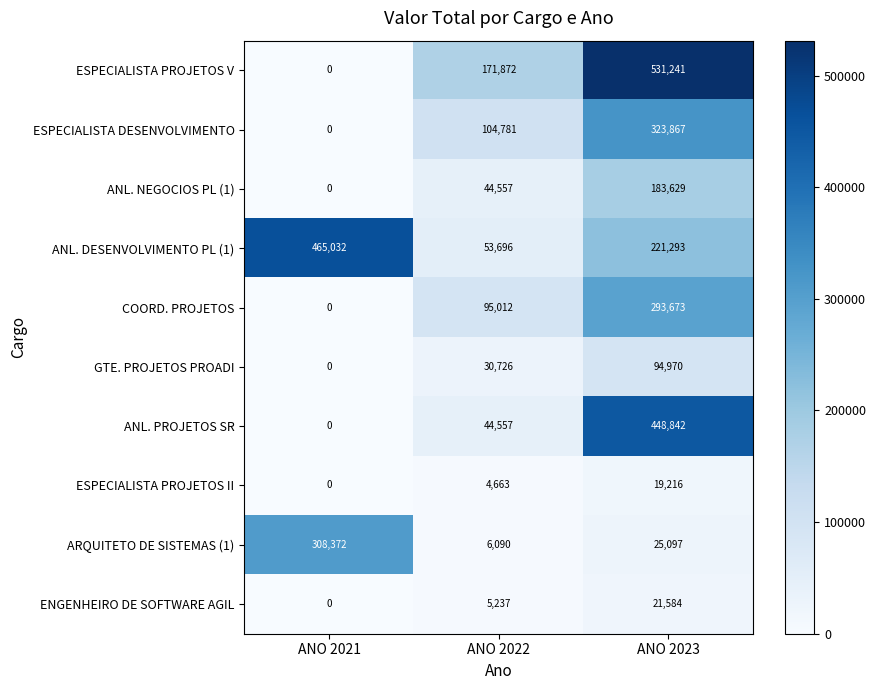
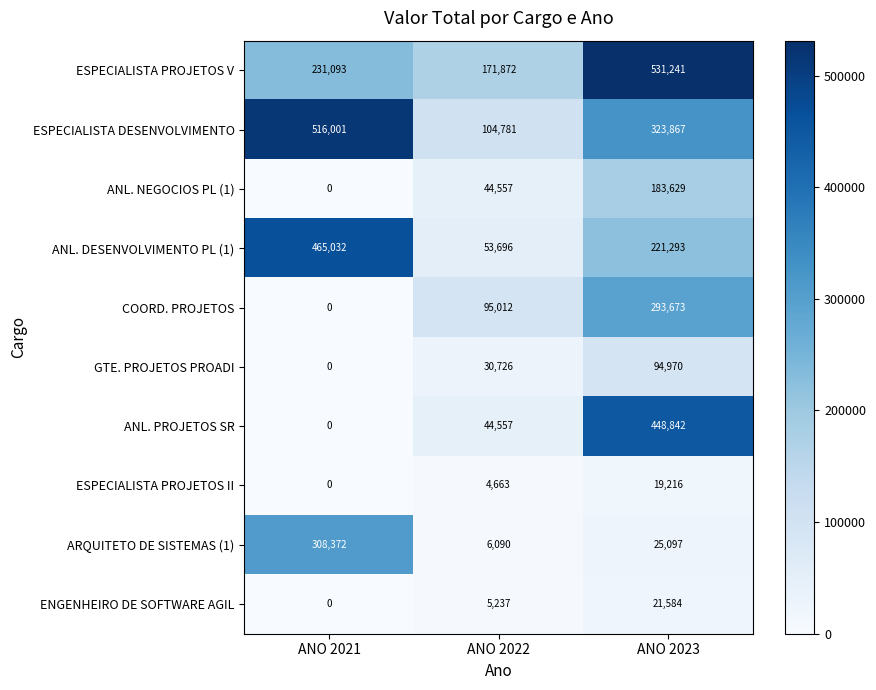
  {
    "ESPECIALISTA PROJETOS V": {
-     "ANO 2021": "0",
+     "ANO 2021": "231,093",
      "ANO 2022": "171,872",
      "ANO 2023": "531,241"
    },
    "ESPECIALISTA DESENVOLVIMENTO": {
-     "ANO 2021": "0",
+     "ANO 2021": "516,001",
      "ANO 2022": "104,781",
      "ANO 2023": "323,867"
    },
    "ANL. NEGOCIOS PL (1)": {
      "ANO 2021": "0",
      "ANO 2022": "44,557",
      "ANO 2023": "183,629"
    },
    "ANL. DESENVOLVIMENTO PL (1)": {
      "ANO 2021": "465,032",
      "ANO 2022": "53,696",
      "ANO 2023": "221,293"
    },
    "COORD. PROJETOS": {
      "ANO 2021": "0",
      "ANO 2022": "95,012",
      "ANO 2023": "293,673"
    },
    "GTE. PROJETOS PROADI": {
      "ANO 2021": "0",
      "ANO 2022": "30,726",
      "ANO 2023": "94,970"
    },
    "ANL. PROJETOS SR": {
      "ANO 2021": "0",
      "ANO 2022": "44,557",
      "ANO 2023": "448,842"
    },
    "ESPECIALISTA PROJETOS II": {
      "ANO 2021": "0",
      "ANO 2022": "4,663",
      "ANO 2023": "19,216"
    },
    "ARQUITETO DE SISTEMAS (1)": {
      "ANO 2021": "308,372",
      "ANO 2022": "6,090",
      "ANO 2023": "25,097"
    },
    "ENGENHEIRO DE SOFTWARE AGIL": {
      "ANO 2021": "0",
      "ANO 2022": "5,237",
      "ANO 2023": "21,584"
    }
  }
